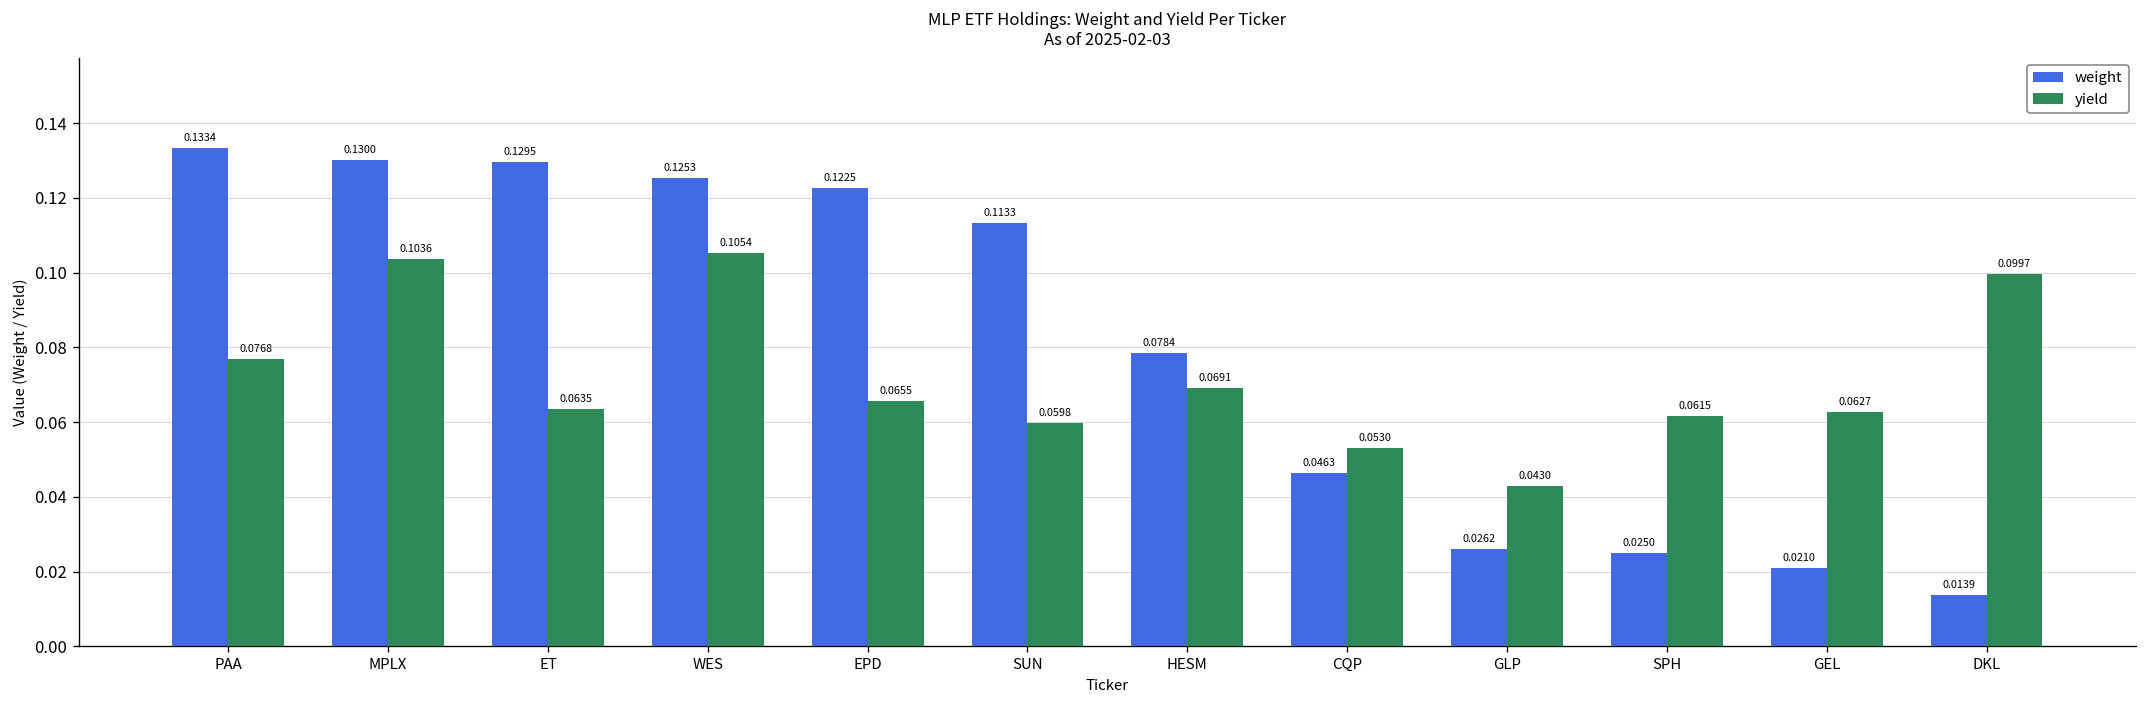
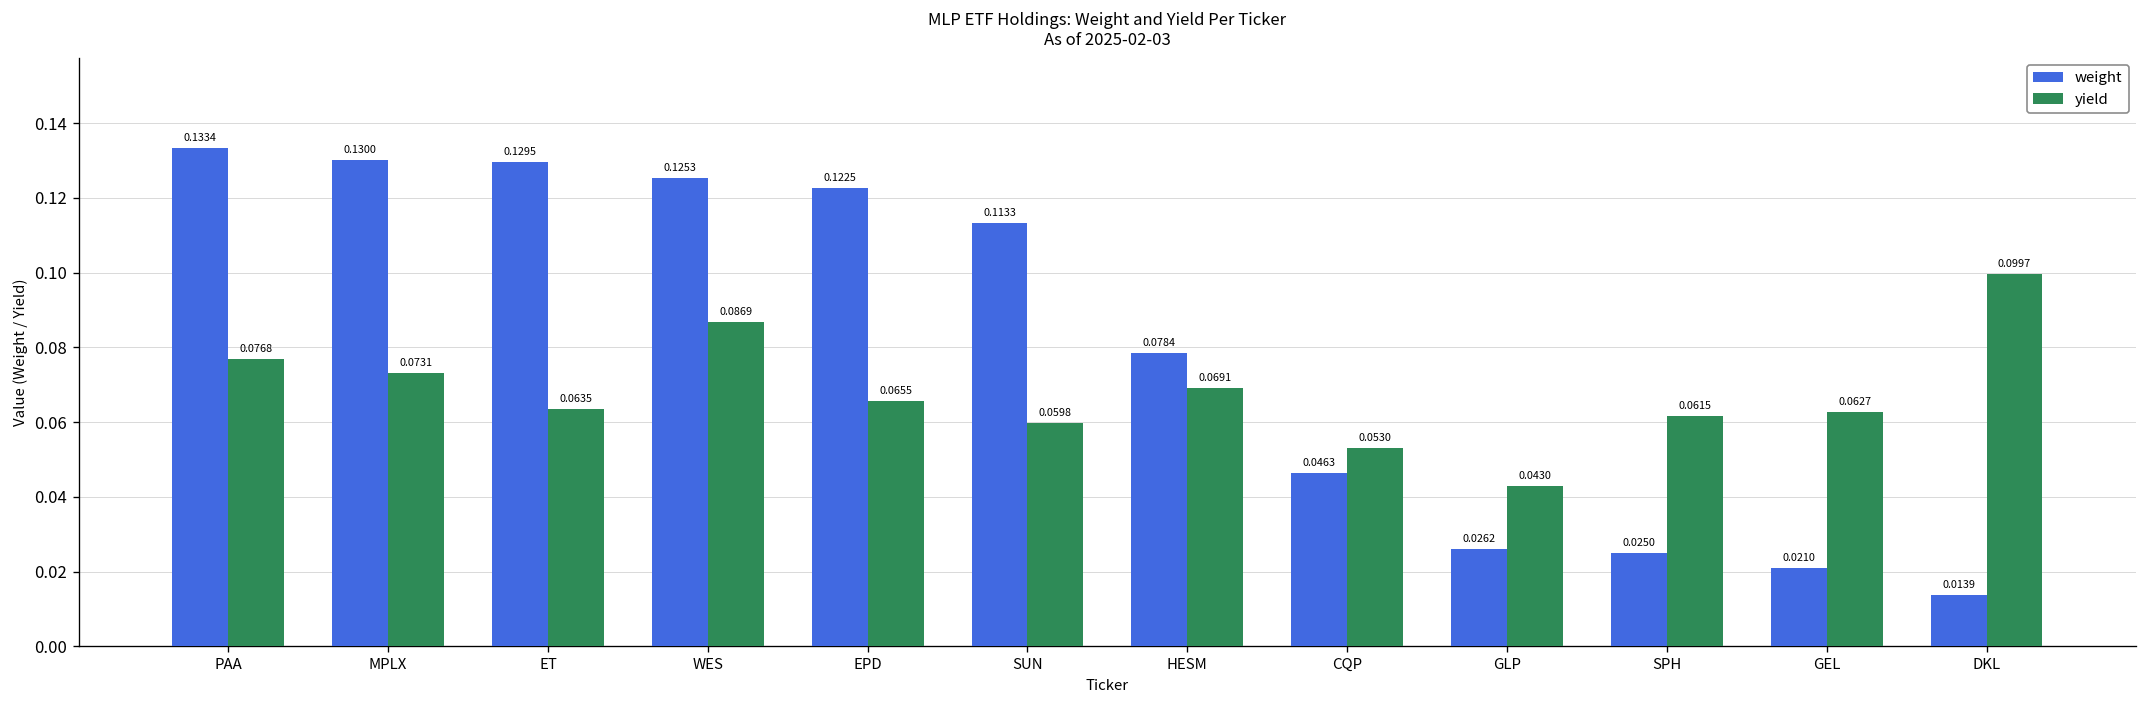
  {
    "weight": {
      "PAA": 0.1334,
      "MPLX": 0.1300,
      "ET": 0.1295,
      "WES": 0.1253,
      "EPD": 0.1225,
      "SUN": 0.1133,
      "HESM": 0.0784,
      "CQP": 0.0463,
      "GLP": 0.0262,
      "SPH": 0.0250,
      "GEL": 0.0210,
      "DKL": 0.0139
    },
    "yield": {
      "PAA": 0.0768,
-     "MPLX": 0.1036,
+     "MPLX": 0.0731,
      "ET": 0.0635,
-     "WES": 0.1054,
+     "WES": 0.0869,
      "EPD": 0.0655,
      "SUN": 0.0598,
      "HESM": 0.0691,
      "CQP": 0.0530,
      "GLP": 0.0430,
      "SPH": 0.0615,
      "GEL": 0.0627,
      "DKL": 0.0997
    }
  }
